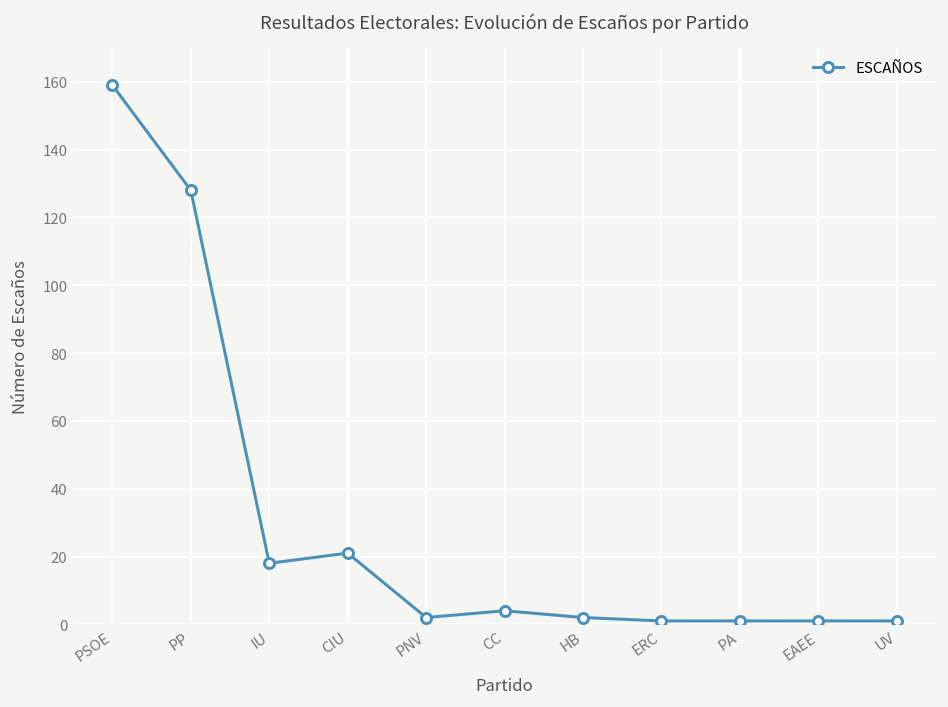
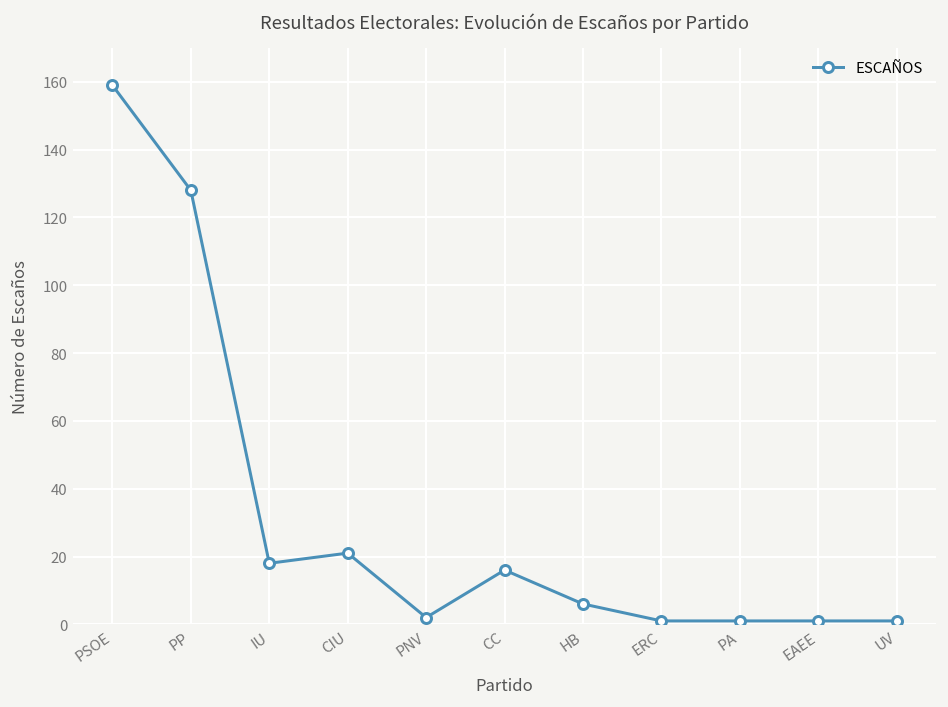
  {
    "PSOE": 159,
    "PP": 128,
    "IU": 18,
    "CIU": 21,
    "PNV": 2,
-   "CC": 4,
-   "HB": 2,
+   "CC": 16,
+   "HB": 6,
    "ERC": 1,
    "PA": 1,
    "EAEE": 1,
    "UV": 1
  }
